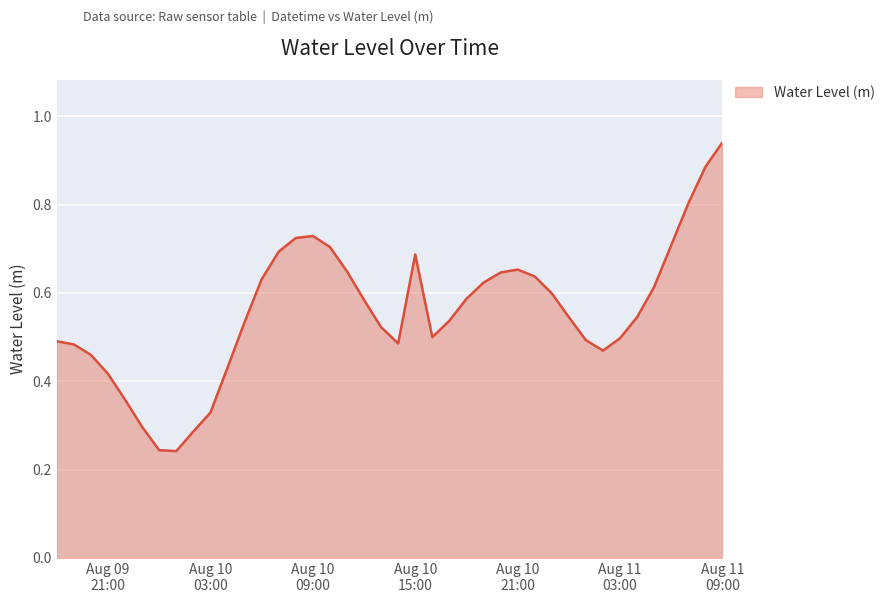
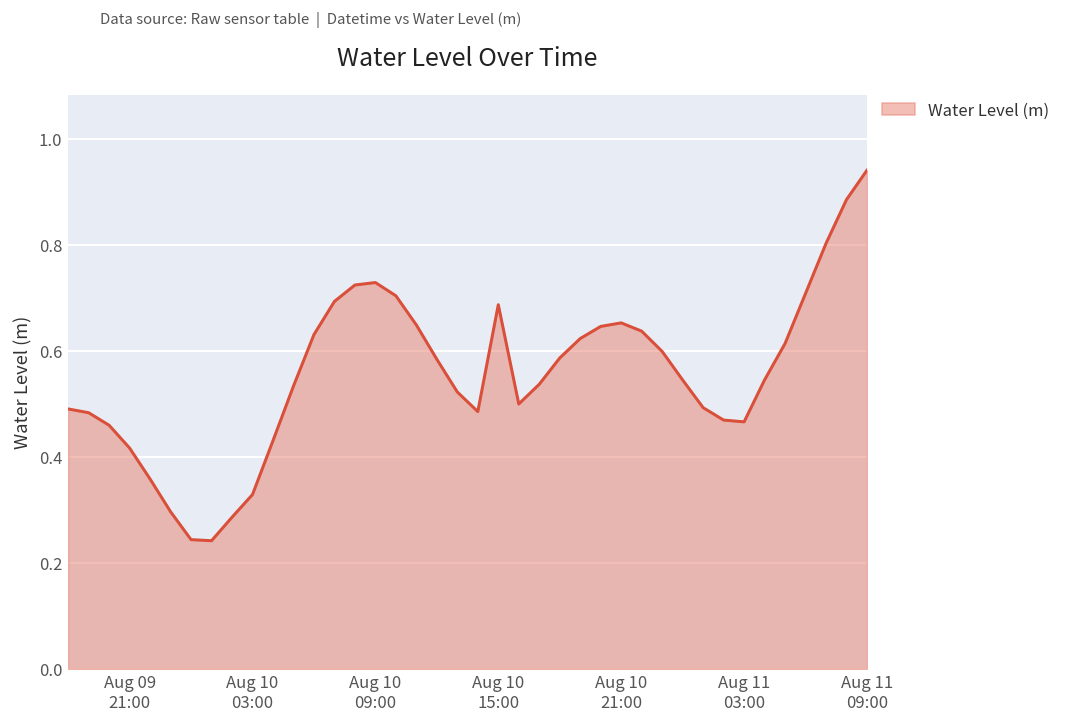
  {
    "Aug 09 21:00": 0.42,
    "Aug 10 03:00": 0.33,
    "Aug 10 09:00": 0.73,
    "Aug 10 15:00": 0.69,
    "Aug 10 21:00": 0.65,
-   "Aug 11 03:00": 0.50,
+   "Aug 11 03:00": 0.47,
    "Aug 11 09:00": 0.94
  }
